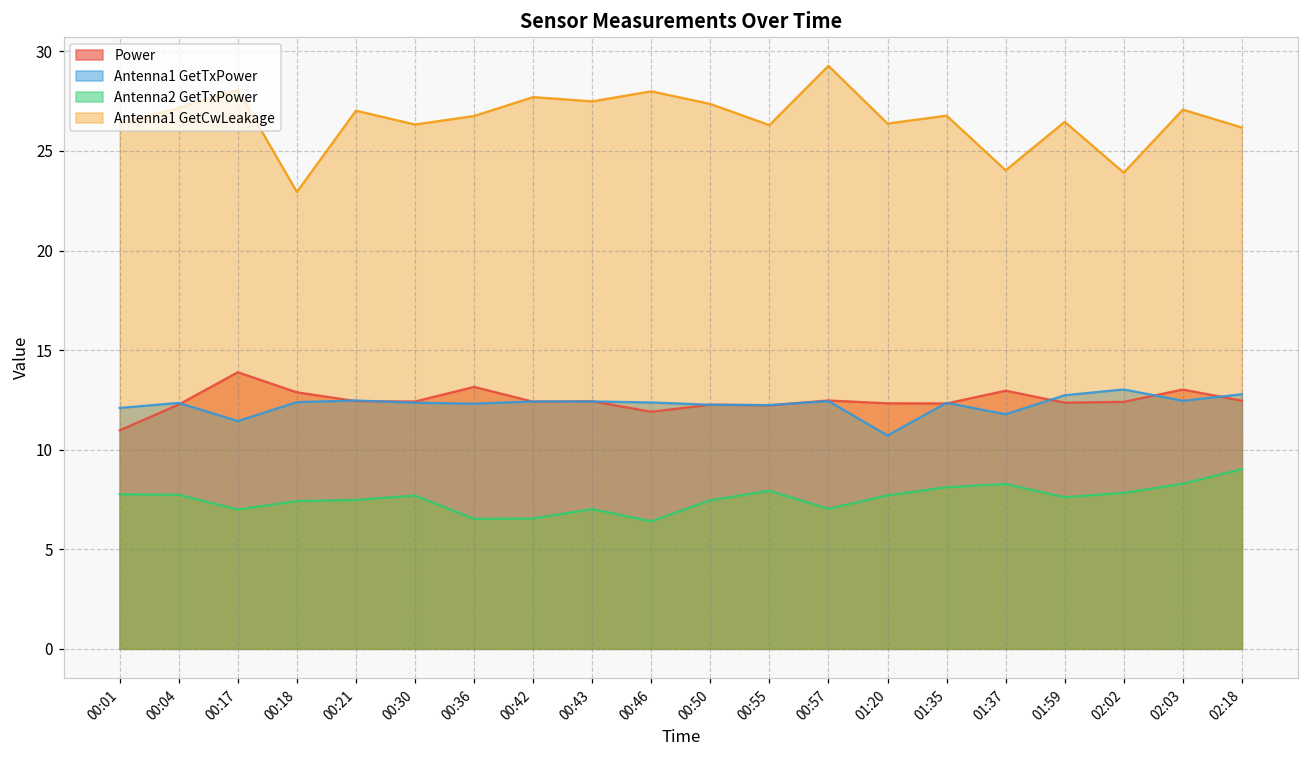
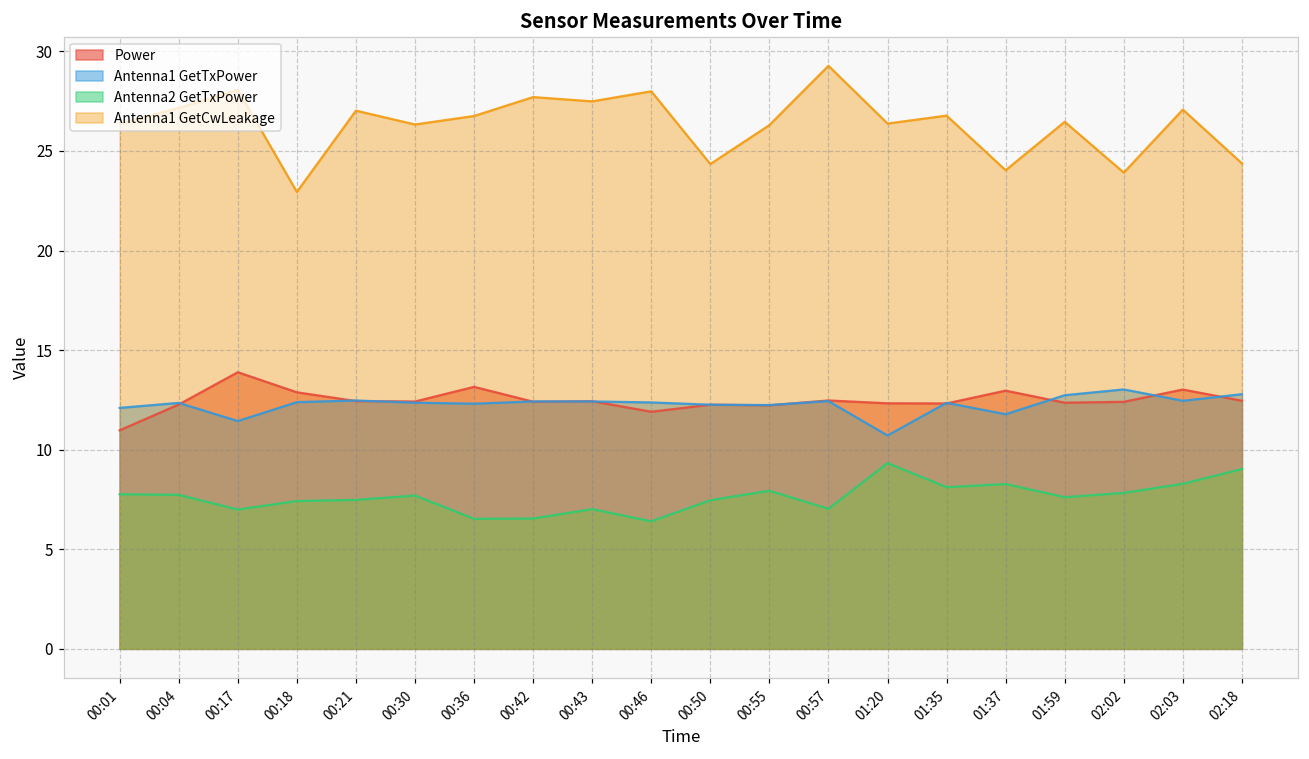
  {
    "Power": {
      "00:01": 11.0,
      "00:17": 13.9,
      "00:18": 12.9,
      "00:36": 13.2,
      "00:46": 11.9,
      "01:20": 12.3,
      "01:37": 13.0,
      "01:59": 12.4,
      "02:02": 12.4,
      "02:03": 13.0,
      "02:18": 12.5
    },
    "Antenna1 GetTxPower": {
      "00:01": 12.1,
      "00:17": 11.4,
      "00:18": 12.4,
      "00:36": 12.3,
      "00:46": 12.4,
      "01:20": 10.7,
      "01:37": 11.8,
      "01:59": 12.7,
      "02:02": 13.0,
      "02:03": 12.5,
      "02:18": 12.8
    },
    "Antenna2 GetTxPower": {
      "00:01": 7.8,
      "00:04": 7.7,
      "00:17": 7.0,
      "00:18": 7.4,
      "00:21": 7.5,
      "00:30": 7.7,
      "00:36": 6.5,
      "00:42": 6.5,
      "00:43": 7.0,
      "00:46": 6.4,
      "00:50": 7.5,
      "00:55": 7.9,
      "00:57": 7.0,
-     "01:20": 7.7,
+     "01:20": 9.3,
      "01:35": 8.1,
      "01:37": 8.3,
      "01:59": 7.6,
      "02:02": 7.8,
      "02:03": 8.3,
      "02:18": 9.0
    },
    "Antenna1 GetCwLeakage": {
      "00:18": 22.9,
      "00:21": 27.0,
      "00:30": 26.3,
      "00:36": 26.8,
      "00:42": 27.7,
      "00:43": 27.5,
      "00:46": 28.0,
-     "00:50": 27.4,
+     "00:50": 24.3,
      "00:55": 26.3,
      "00:57": 29.3,
      "01:20": 26.4,
      "01:35": 26.8,
      "01:37": 24.0,
      "01:59": 26.5,
      "02:02": 23.9,
      "02:03": 27.1,
-     "02:18": 26.2
+     "02:18": 24.4
    }
  }
